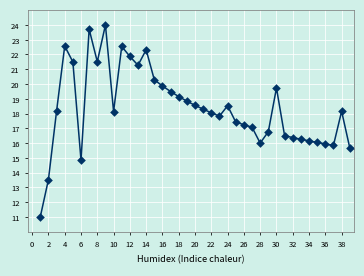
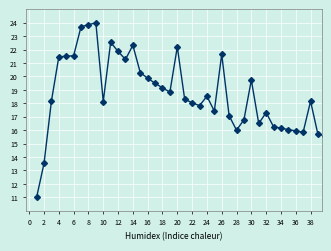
  {
    "2": 13.5,
-   "4": 22.6,
-   "6": 14.8,
-   "8": 21.5,
+   "4": 21.5,
+   "6": 21.5,
+   "8": 23.9,
    "10": 18.1,
    "12": 21.9,
    "14": 22.3,
    "16": 19.9,
    "18": 19.1,
-   "20": 18.6,
+   "20": 22.2,
    "22": 18.0,
    "24": 18.5,
-   "26": 17.2,
+   "26": 21.7,
    "28": 16.0,
    "30": 19.7,
-   "32": 16.4,
+   "32": 17.3,
    "34": 16.1,
    "36": 15.9,
    "38": 18.2
  }
